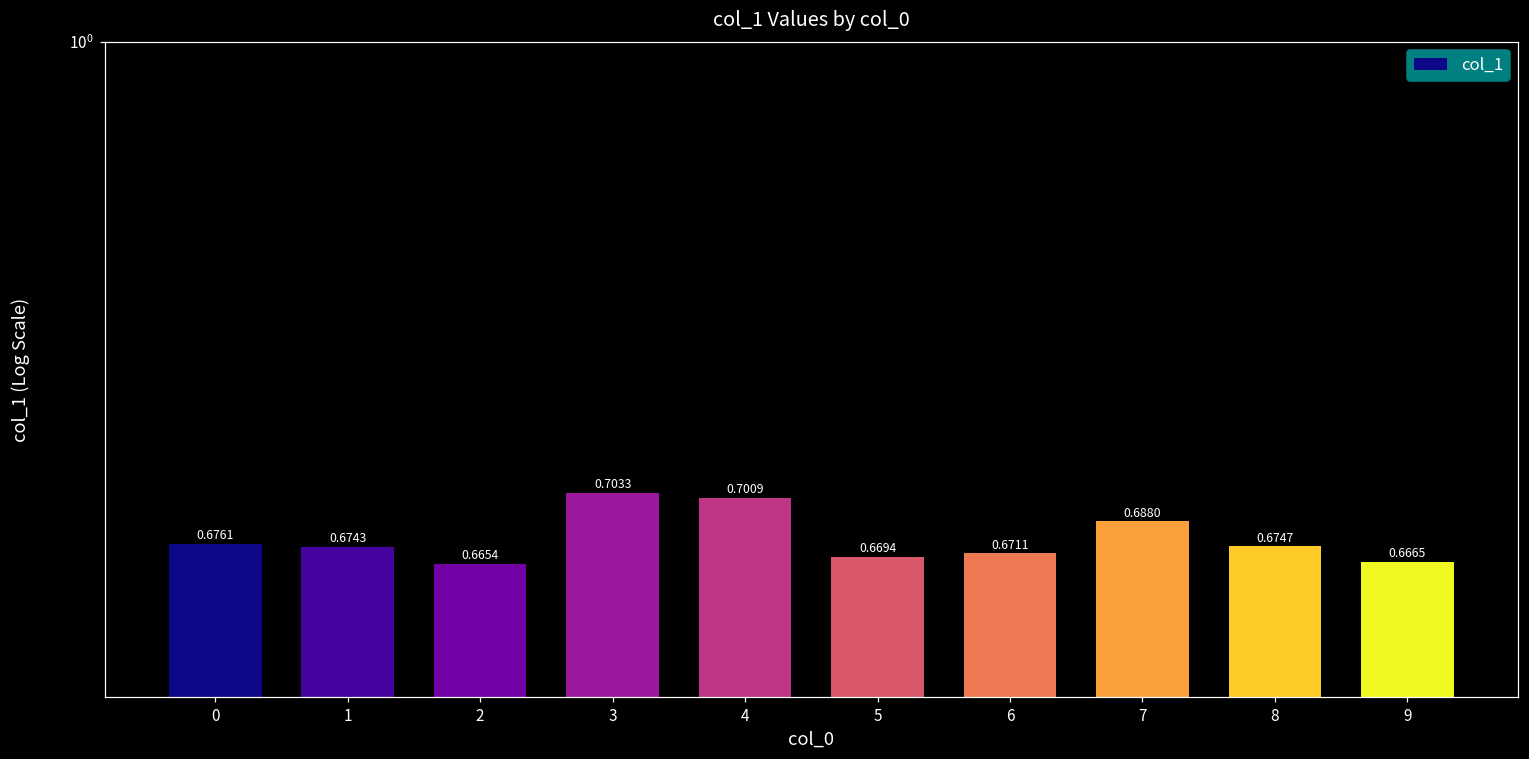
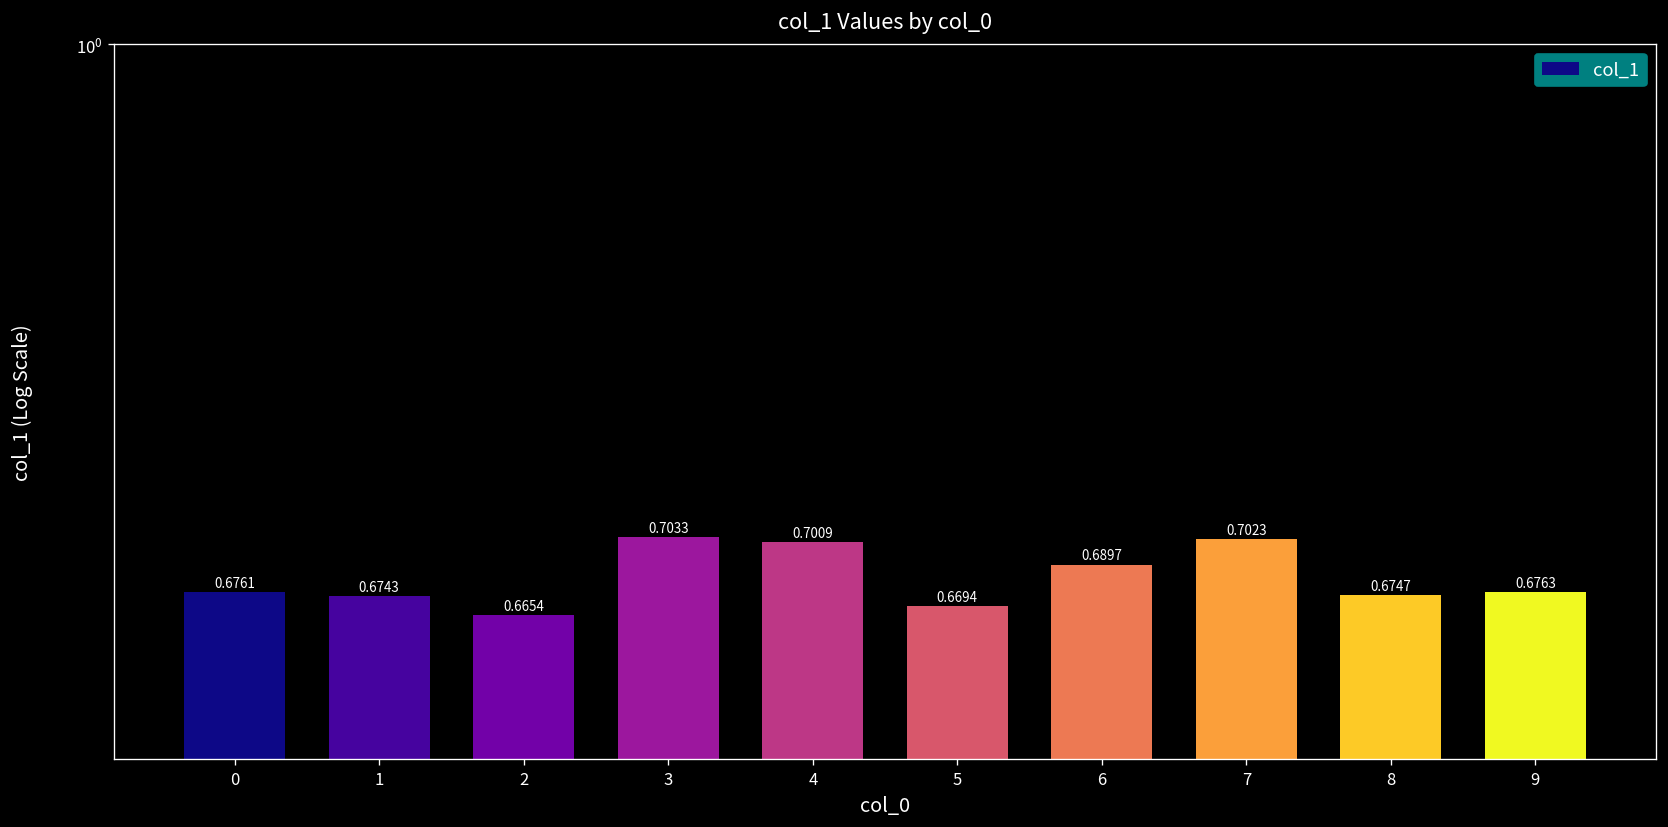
  {
    "0": 0.6761,
    "1": 0.6743,
    "2": 0.6654,
    "3": 0.7033,
    "4": 0.7009,
    "5": 0.6694,
-   "6": 0.6711,
-   "7": 0.6880,
+   "6": 0.6897,
+   "7": 0.7023,
    "8": 0.6747,
-   "9": 0.6665
+   "9": 0.6763
  }
